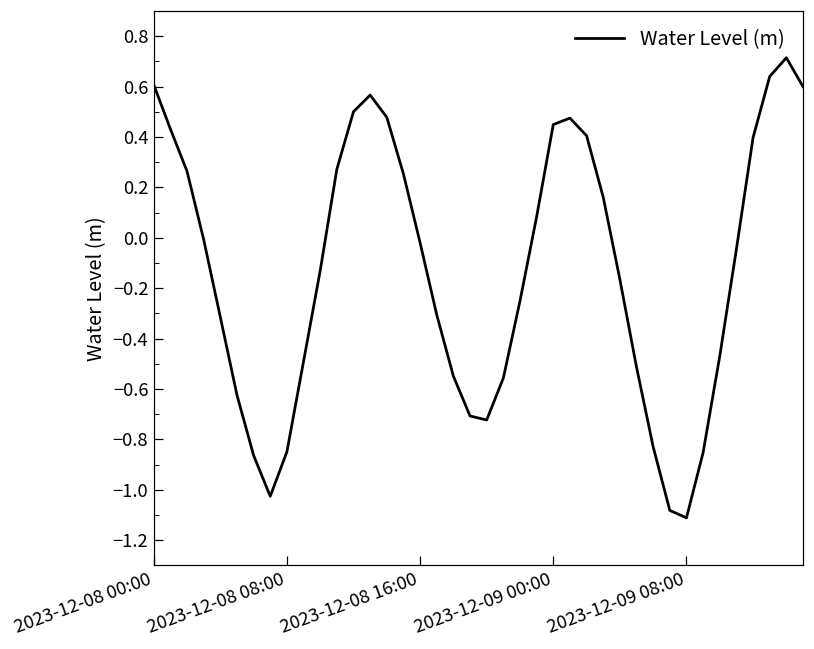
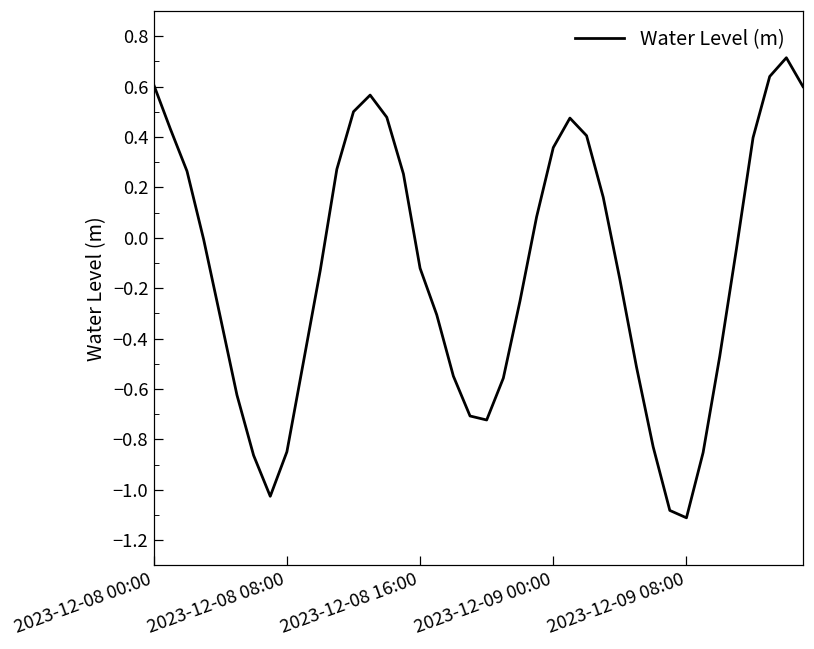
  {
    "2023-12-08 00:00": 0.61,
    "2023-12-08 08:00": -0.85,
-   "2023-12-08 16:00": -0.02,
-   "2023-12-09 00:00": 0.45,
+   "2023-12-08 16:00": -0.12,
+   "2023-12-09 00:00": 0.36,
    "2023-12-09 08:00": -1.11
  }
